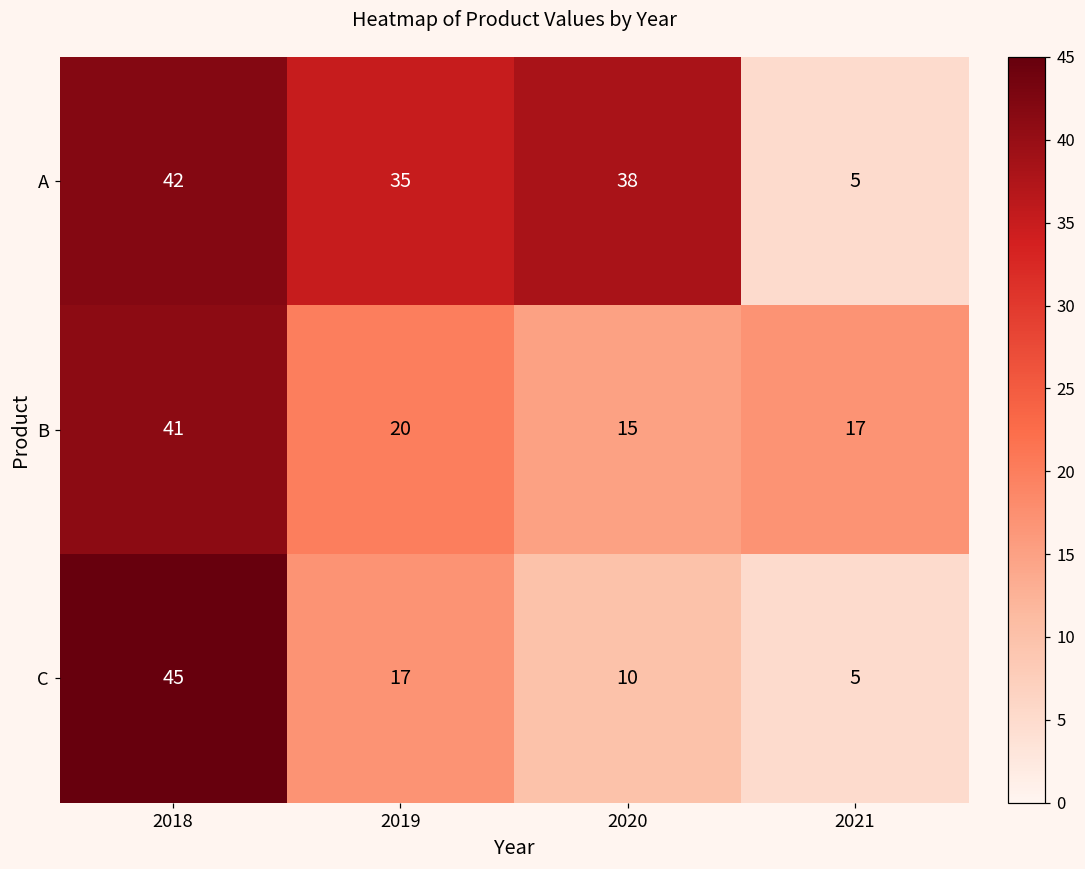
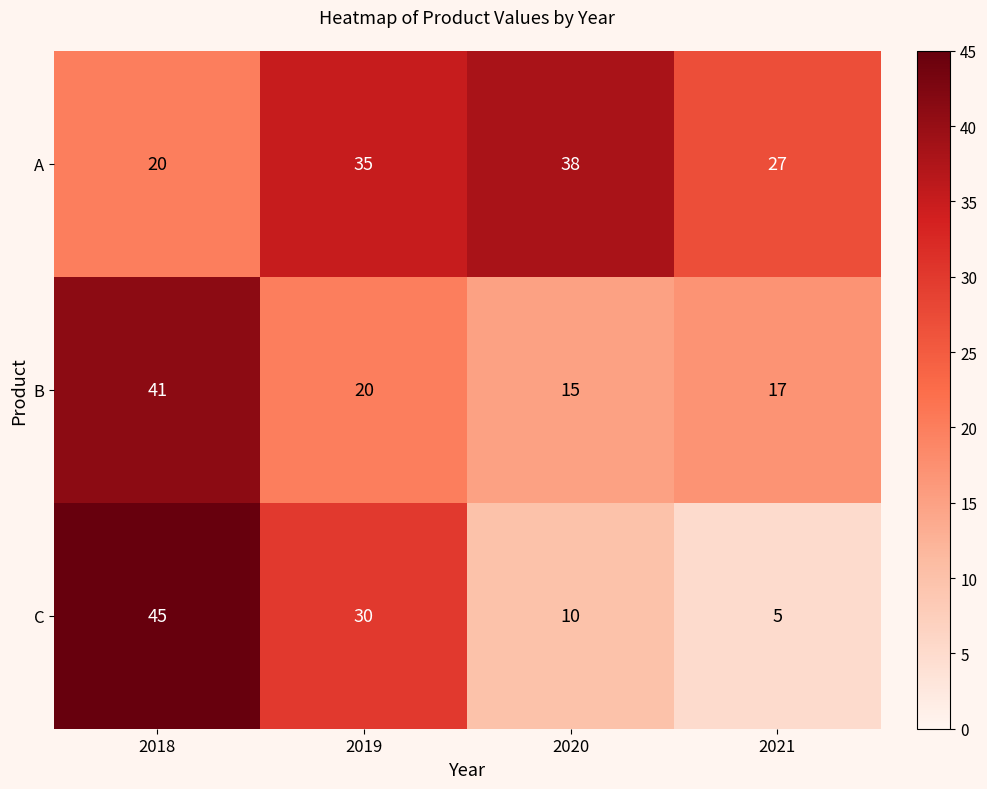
  {
    "A": {
-     "2018": 42,
+     "2018": 20,
      "2019": 35,
      "2020": 38,
-     "2021": 5
+     "2021": 27
    },
    "B": {
      "2018": 41,
      "2019": 20,
      "2020": 15,
      "2021": 17
    },
    "C": {
      "2018": 45,
-     "2019": 17,
+     "2019": 30,
      "2020": 10,
      "2021": 5
    }
  }
